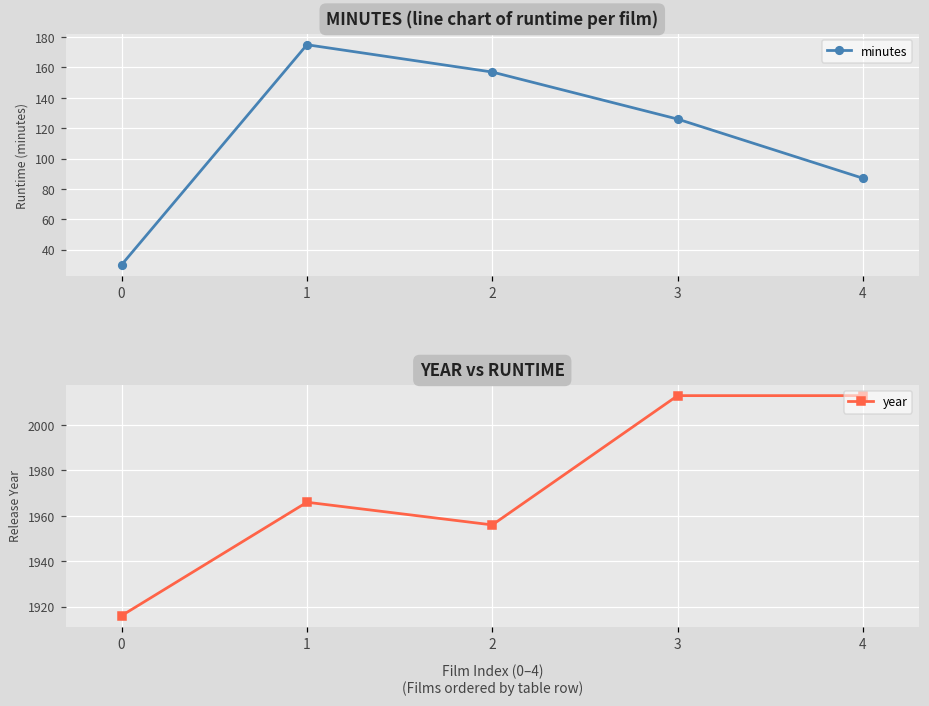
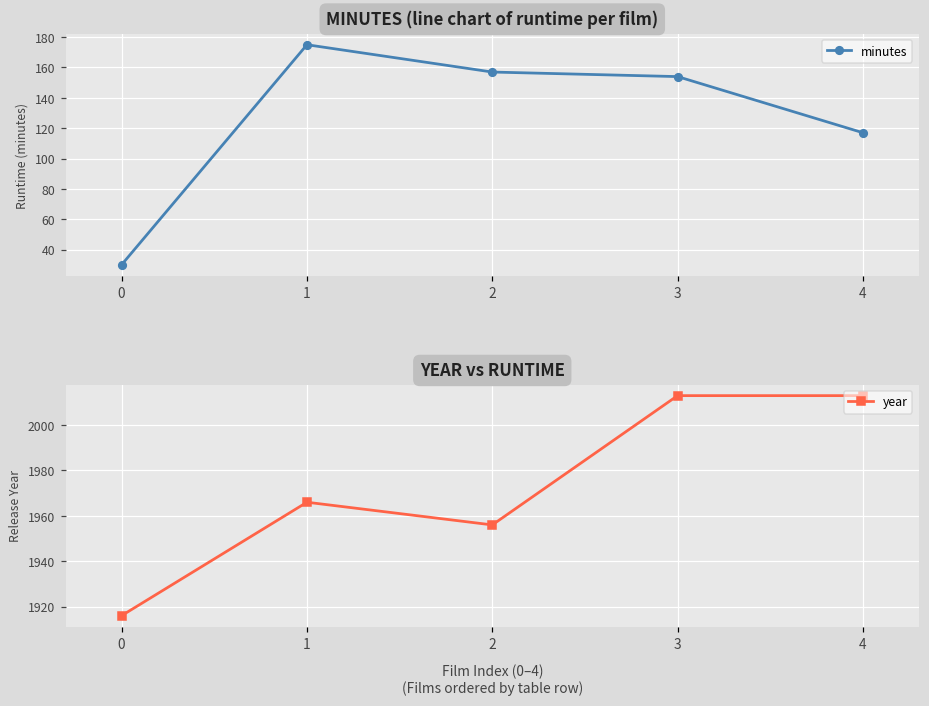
  {
    "MINUTES (line chart of runtime per film)": {
      "0": 30,
      "1": 175,
      "2": 157,
-     "3": 126,
-     "4": 87
+     "3": 154,
+     "4": 117
    },
    "YEAR vs RUNTIME": {
      "0": 1916,
      "1": 1966,
      "2": 1956,
      "3": 2013
    }
  }
